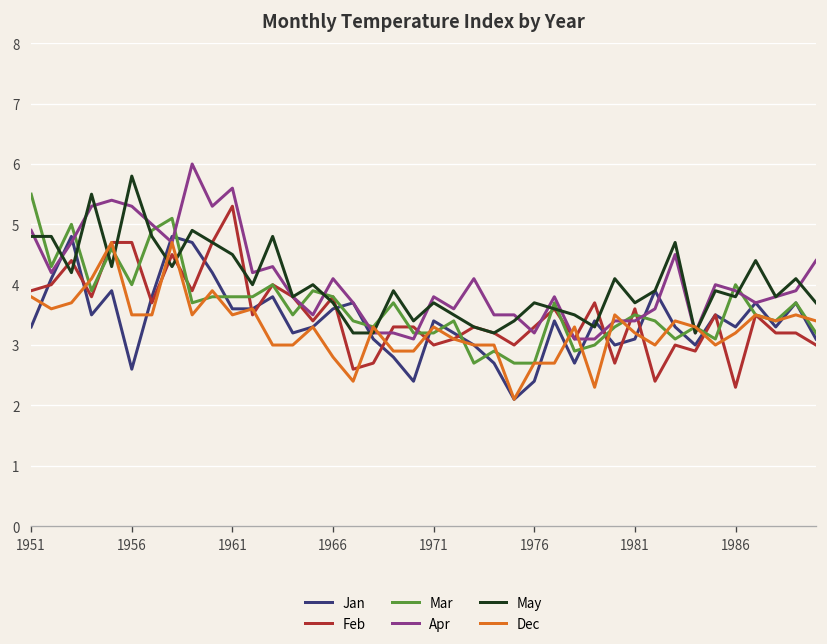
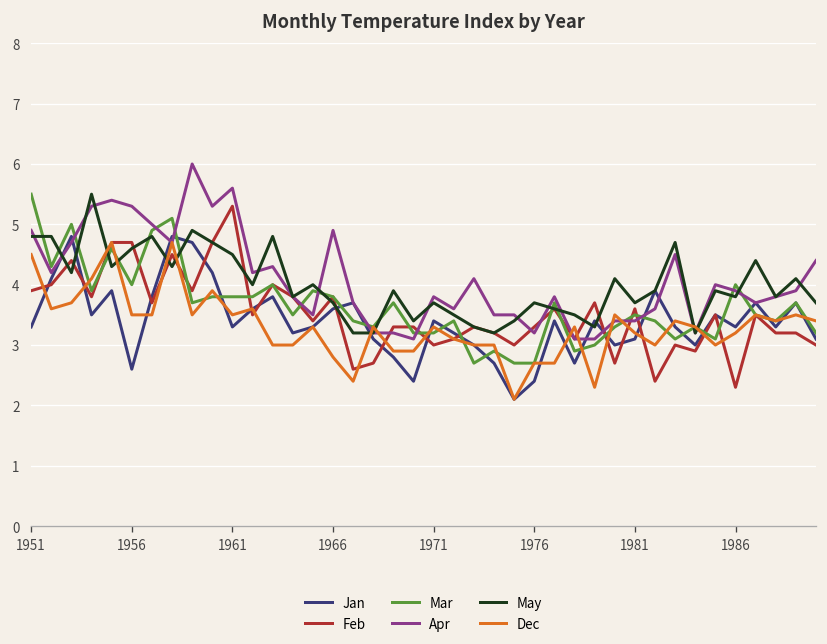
  {
    "Jan": {
      "1951": 3.3,
      "1956": 2.6,
-     "1961": 3.6,
+     "1961": 3.3,
      "1966": 3.6,
      "1971": 3.4,
      "1976": 2.4,
      "1981": 3.1,
      "1986": 3.3
    },
    "Feb": {
      "1951": 3.9,
      "1956": 4.7,
      "1961": 5.3,
      "1971": 3.0,
      "1976": 3.3,
      "1981": 3.6,
      "1986": 2.3
    },
    "Mar": {
      "1951": 5.5,
      "1956": 4.0,
      "1961": 3.8,
      "1971": 3.2,
      "1981": 3.5,
      "1986": 4.0
    },
    "Apr": {
      "1951": 4.9,
      "1956": 5.3,
      "1961": 5.6,
-     "1966": 4.1,
+     "1966": 4.9,
      "1971": 3.8,
      "1976": 3.2,
      "1981": 3.4,
      "1986": 3.9
    },
    "May": {
      "1951": 4.8,
-     "1956": 5.8,
+     "1956": 4.6,
      "1961": 4.5,
      "1966": 3.7,
      "1971": 3.7,
      "1976": 3.7,
      "1981": 3.7,
      "1986": 3.8
    },
    "Dec": {
-     "1951": 3.8,
+     "1951": 4.5,
      "1956": 3.5,
      "1961": 3.5,
      "1966": 2.8,
      "1971": 3.3,
      "1981": 3.2,
      "1986": 3.2
    }
  }
